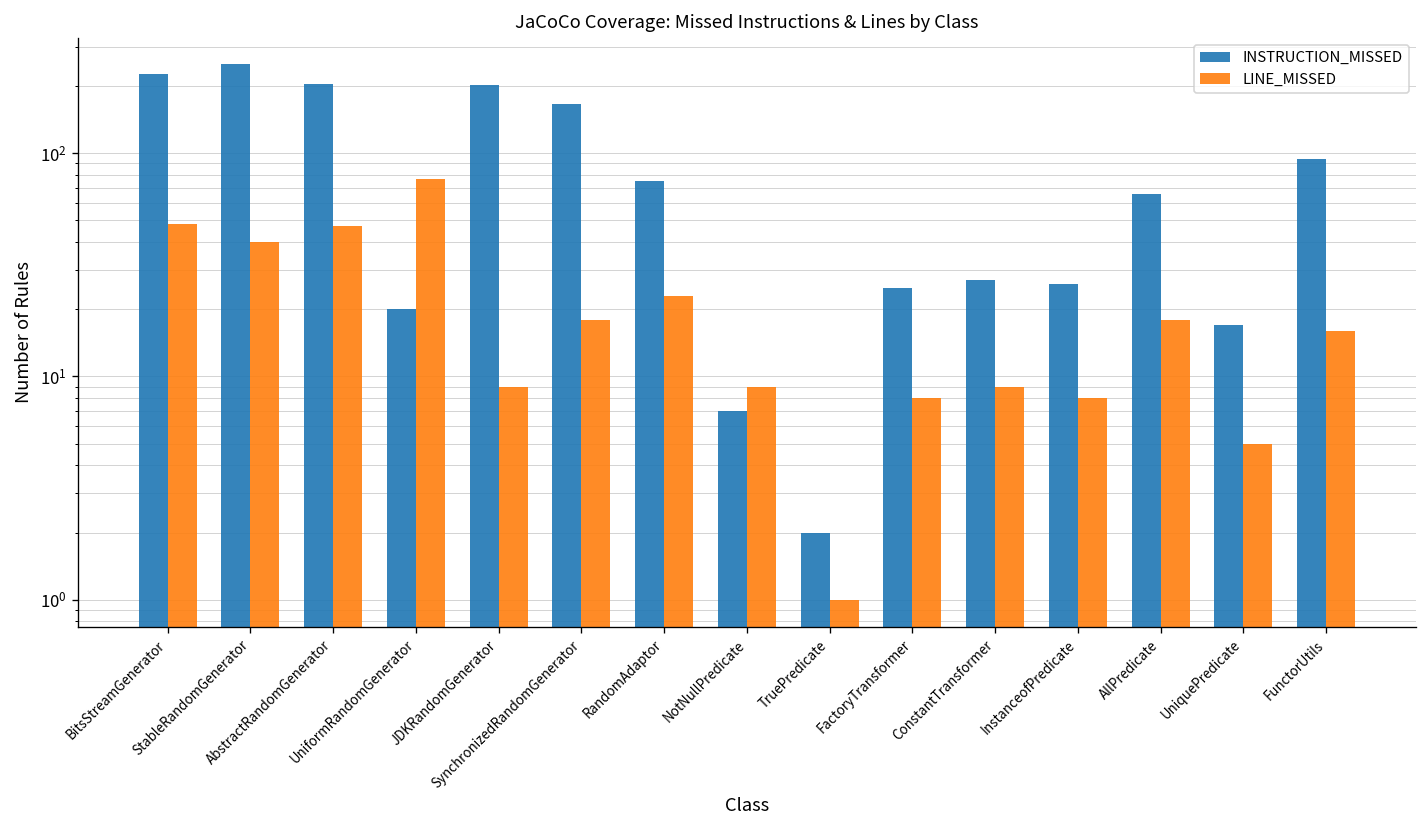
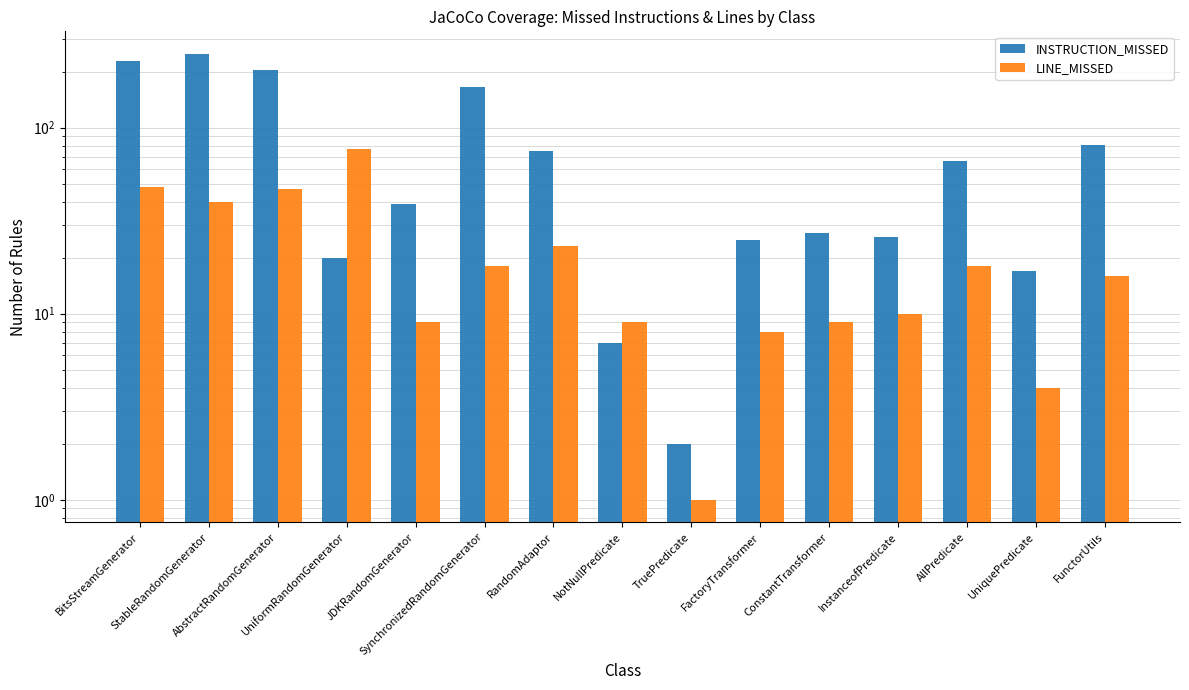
  {
    "INSTRUCTION_MISSED": {
      "BitsStreamGenerator": 230,
      "StableRandomGenerator": 250,
      "AbstractRandomGenerator": 200,
      "UniformRandomGenerator": 20,
-     "JDKRandomGenerator": 200,
+     "JDKRandomGenerator": 39,
      "SynchronizedRandomGenerator": 170,
      "RandomAdaptor": 75,
      "NotNullPredicate": 7,
      "TruePredicate": 2,
      "FactoryTransformer": 25,
      "ConstantTransformer": 27,
      "InstanceofPredicate": 26,
      "AllPredicate": 66,
      "UniquePredicate": 17,
-     "FunctorUtils": 90
+     "FunctorUtils": 80
    },
    "LINE_MISSED": {
      "BitsStreamGenerator": 48,
      "StableRandomGenerator": 40,
      "AbstractRandomGenerator": 47,
      "UniformRandomGenerator": 77,
      "JDKRandomGenerator": 9,
      "SynchronizedRandomGenerator": 18,
      "RandomAdaptor": 23,
      "NotNullPredicate": 9,
      "TruePredicate": 1,
      "FactoryTransformer": 8,
      "ConstantTransformer": 9,
-     "InstanceofPredicate": 8,
+     "InstanceofPredicate": 10,
      "AllPredicate": 18,
-     "UniquePredicate": 5,
+     "UniquePredicate": 4,
      "FunctorUtils": 16
    }
  }
